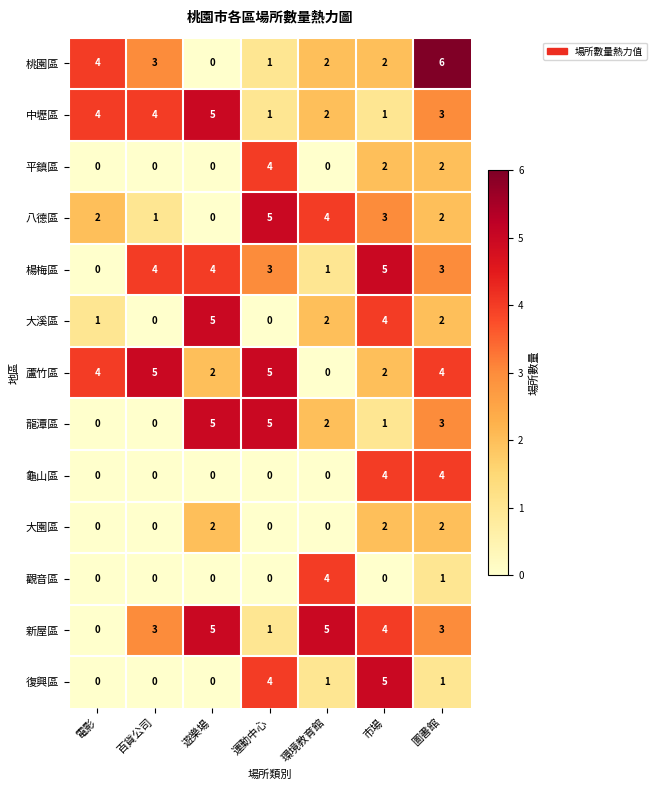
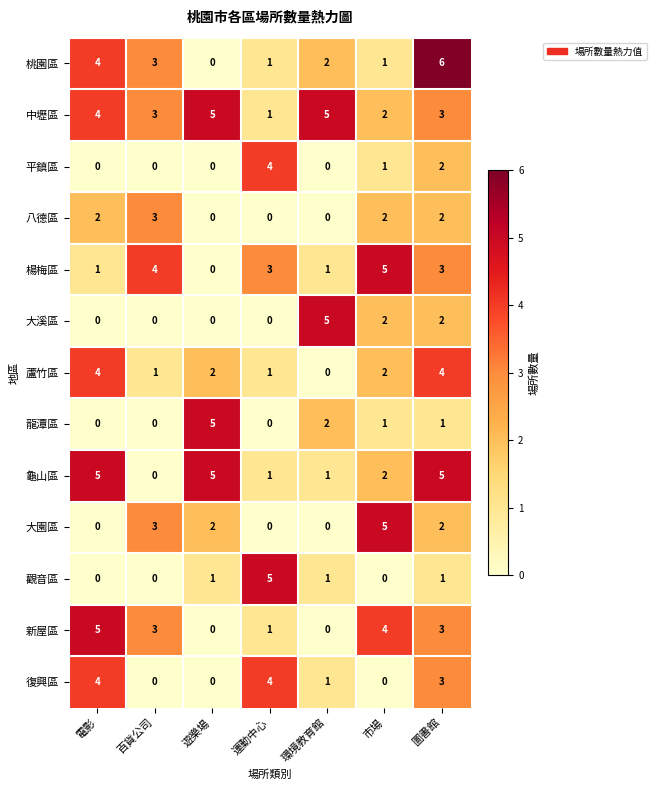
  {
    "桃園區": {
      "電影": 4,
      "百貨公司": 3,
      "遊樂場": 0,
      "運動中心": 1,
      "環境教育館": 2,
-     "市場": 2,
+     "市場": 1,
      "圖書館": 6
    },
    "中壢區": {
      "電影": 4,
-     "百貨公司": 4,
+     "百貨公司": 3,
      "遊樂場": 5,
      "運動中心": 1,
-     "環境教育館": 2,
-     "市場": 1,
+     "環境教育館": 5,
+     "市場": 2,
      "圖書館": 3
    },
    "平鎮區": {
      "電影": 0,
      "百貨公司": 0,
      "遊樂場": 0,
      "運動中心": 4,
      "環境教育館": 0,
-     "市場": 2,
+     "市場": 1,
      "圖書館": 2
    },
    "八德區": {
      "電影": 2,
-     "百貨公司": 1,
+     "百貨公司": 3,
      "遊樂場": 0,
-     "運動中心": 5,
-     "環境教育館": 4,
-     "市場": 3,
+     "運動中心": 0,
+     "環境教育館": 0,
+     "市場": 2,
      "圖書館": 2
    },
    "楊梅區": {
-     "電影": 0,
+     "電影": 1,
      "百貨公司": 4,
-     "遊樂場": 4,
+     "遊樂場": 0,
      "運動中心": 3,
      "環境教育館": 1,
      "市場": 5,
      "圖書館": 3
    },
    "大溪區": {
-     "電影": 1,
+     "電影": 0,
      "百貨公司": 0,
-     "遊樂場": 5,
+     "遊樂場": 0,
      "運動中心": 0,
-     "環境教育館": 2,
-     "市場": 4,
+     "環境教育館": 5,
+     "市場": 2,
      "圖書館": 2
    },
    "蘆竹區": {
      "電影": 4,
-     "百貨公司": 5,
+     "百貨公司": 1,
      "遊樂場": 2,
-     "運動中心": 5,
+     "運動中心": 1,
      "環境教育館": 0,
      "市場": 2,
      "圖書館": 4
    },
    "龍潭區": {
      "電影": 0,
      "百貨公司": 0,
      "遊樂場": 5,
-     "運動中心": 5,
+     "運動中心": 0,
      "環境教育館": 2,
      "市場": 1,
-     "圖書館": 3
+     "圖書館": 1
    },
    "龜山區": {
-     "電影": 0,
+     "電影": 5,
      "百貨公司": 0,
-     "遊樂場": 0,
-     "運動中心": 0,
-     "環境教育館": 0,
-     "市場": 4,
-     "圖書館": 4
+     "遊樂場": 5,
+     "運動中心": 1,
+     "環境教育館": 1,
+     "市場": 2,
+     "圖書館": 5
    },
    "大園區": {
      "電影": 0,
-     "百貨公司": 0,
+     "百貨公司": 3,
      "遊樂場": 2,
      "運動中心": 0,
      "環境教育館": 0,
-     "市場": 2,
+     "市場": 5,
      "圖書館": 2
    },
    "觀音區": {
      "電影": 0,
      "百貨公司": 0,
-     "遊樂場": 0,
-     "運動中心": 0,
-     "環境教育館": 4,
+     "遊樂場": 1,
+     "運動中心": 5,
+     "環境教育館": 1,
      "市場": 0,
      "圖書館": 1
    },
    "新屋區": {
-     "電影": 0,
+     "電影": 5,
      "百貨公司": 3,
-     "遊樂場": 5,
+     "遊樂場": 0,
      "運動中心": 1,
-     "環境教育館": 5,
+     "環境教育館": 0,
      "市場": 4,
      "圖書館": 3
    },
    "復興區": {
-     "電影": 0,
+     "電影": 4,
      "百貨公司": 0,
      "遊樂場": 0,
      "運動中心": 4,
      "環境教育館": 1,
-     "市場": 5,
-     "圖書館": 1
+     "市場": 0,
+     "圖書館": 3
    }
  }
